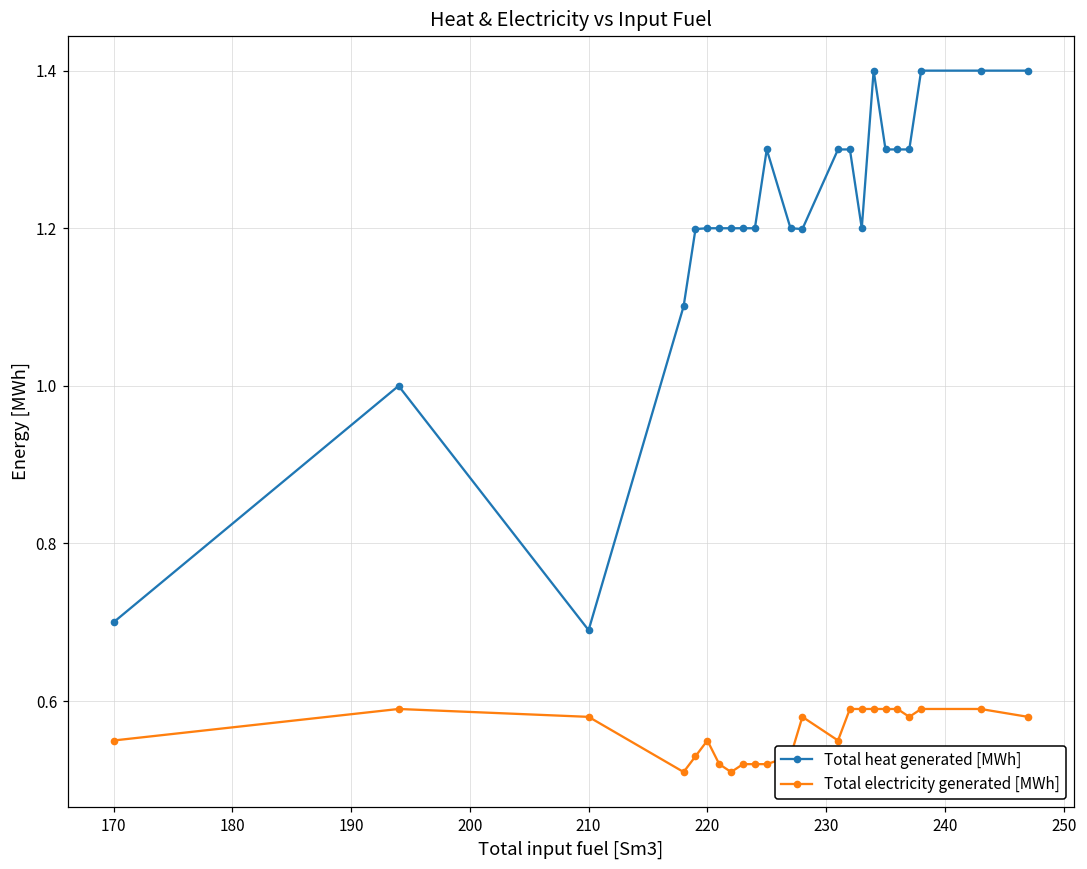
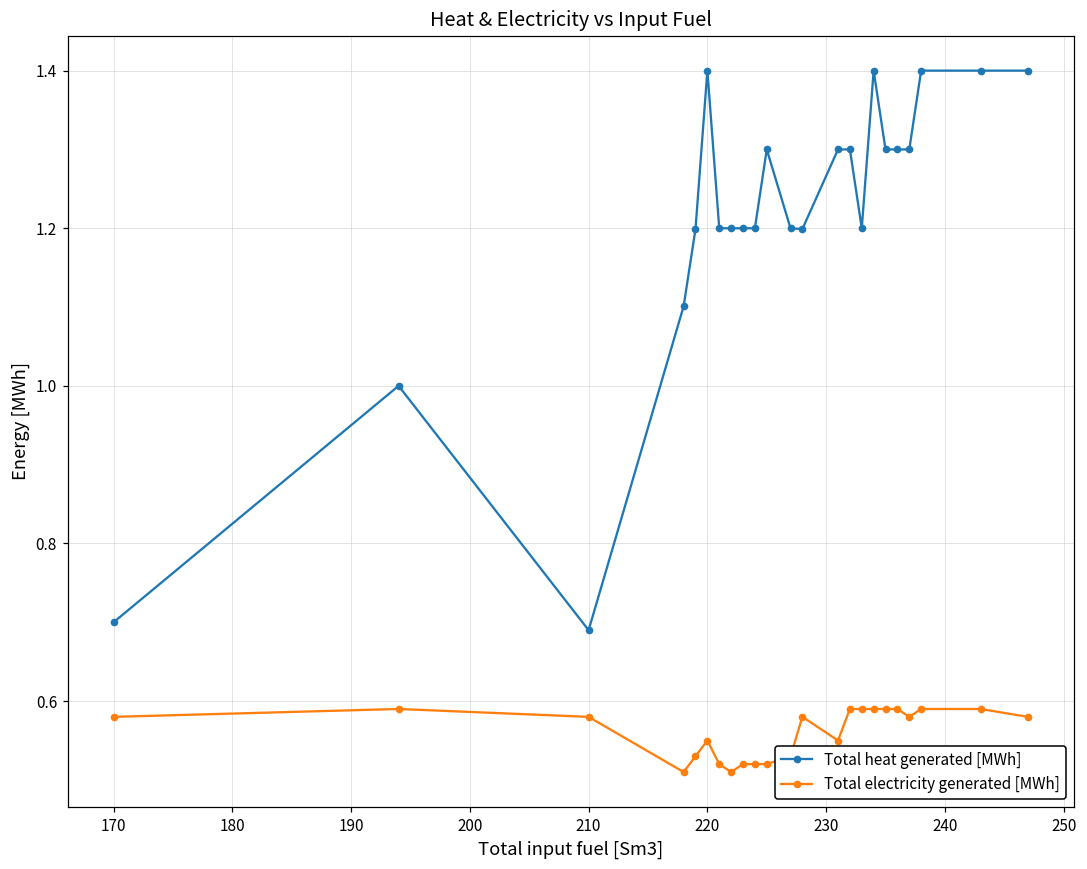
  {
    "Total heat generated [MWh]": {
      "170": 0.7,
      "210": 0.69,
-     "220": 1.2
+     "220": 1.4
    },
    "Total electricity generated [MWh]": {
-     "170": 0.55,
+     "170": 0.58,
      "210": 0.58,
      "220": 0.55
    }
  }
